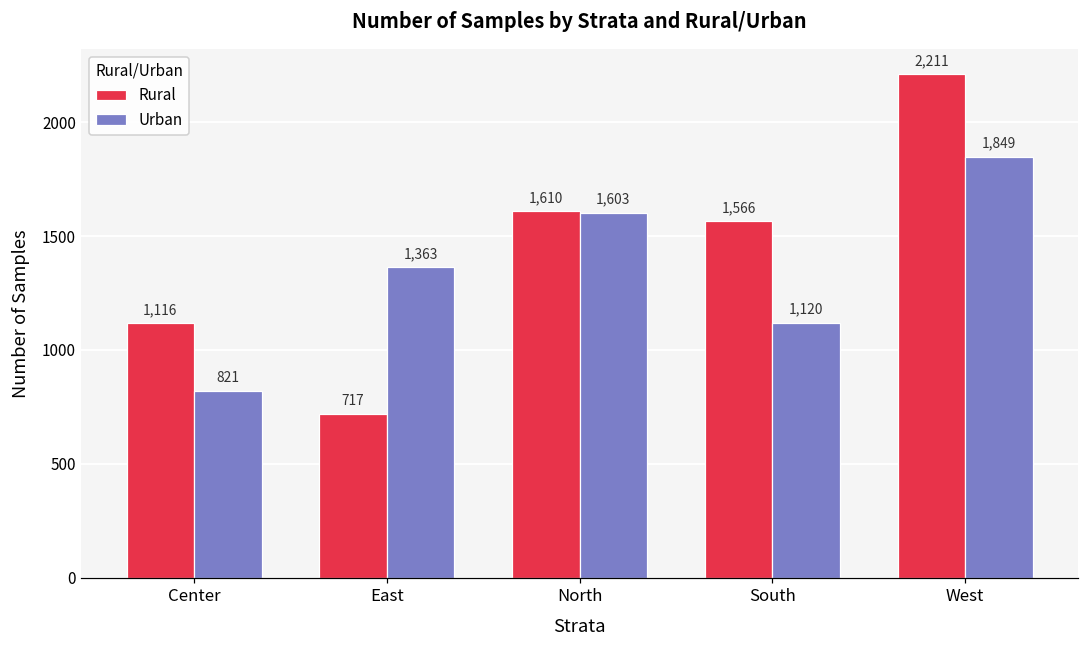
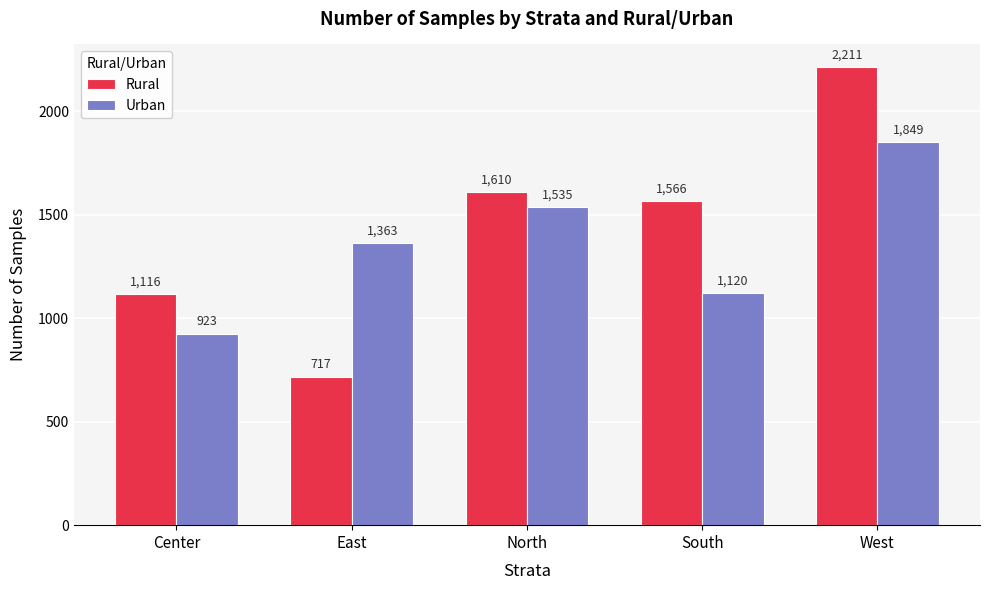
  {
    "Rural": {
      "Center": "1,116",
      "East": "717",
      "North": "1,610",
      "South": "1,566",
      "West": "2,211"
    },
    "Urban": {
-     "Center": "821",
+     "Center": "923",
      "East": "1,363",
-     "North": "1,603",
+     "North": "1,535",
      "South": "1,120",
      "West": "1,849"
    }
  }
